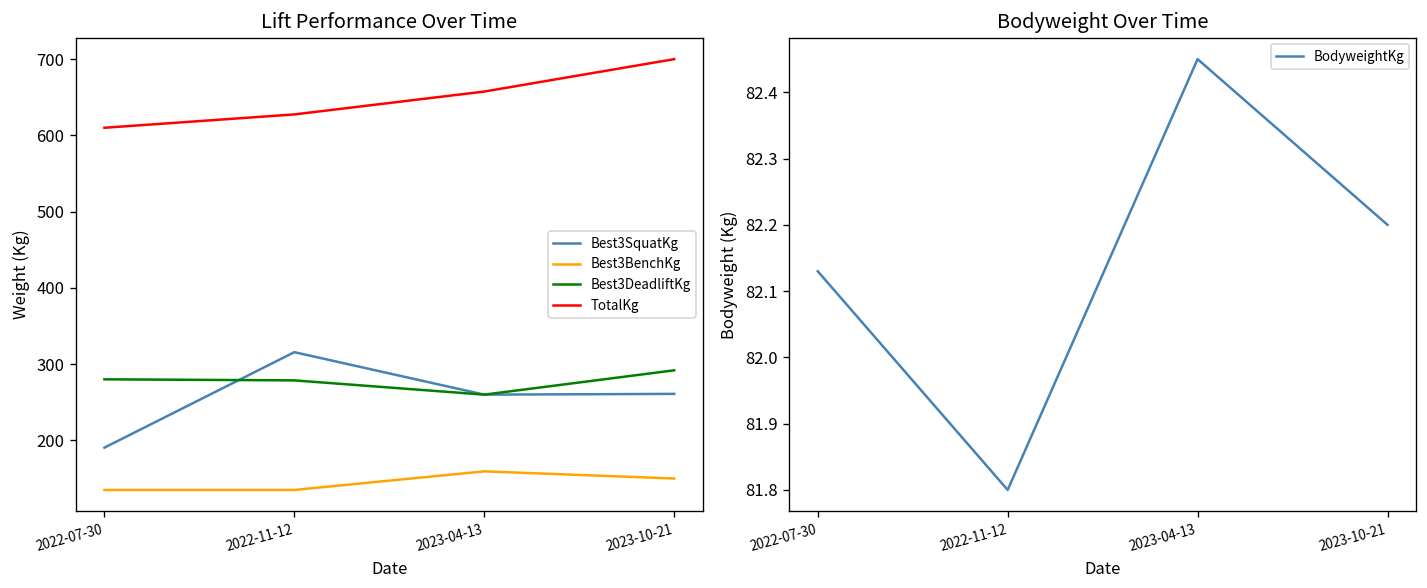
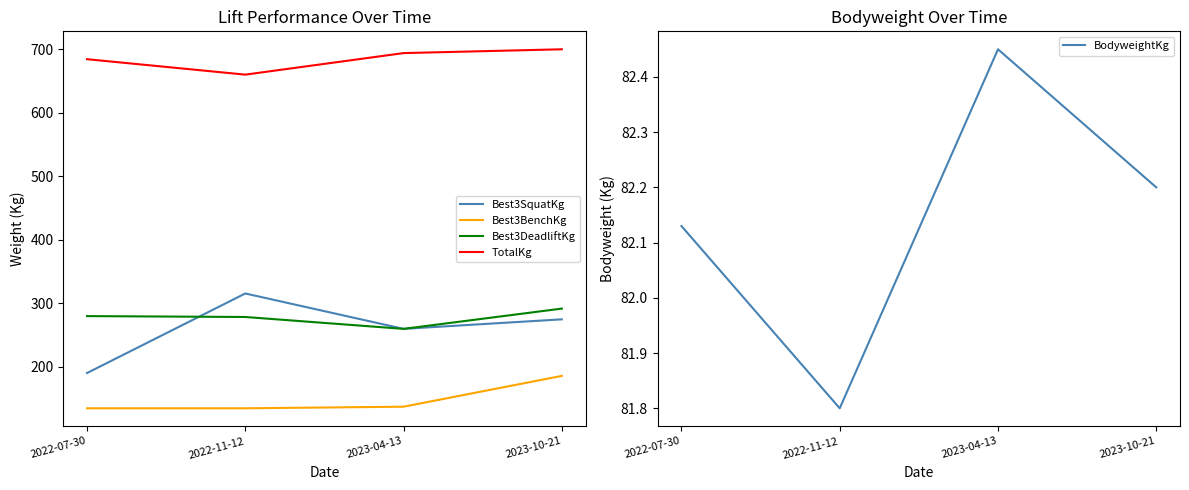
  {
    "Lift Performance Over Time": {
      "Best3SquatKg": {
        "2022-07-30": 190,
        "2022-11-12": 320,
-       "2023-10-21": 260
+       "2023-10-21": 280
      },
      "Best3BenchKg": {
        "2022-07-30": 140,
        "2022-11-12": 140,
-       "2023-04-13": 160,
-       "2023-10-21": 150
+       "2023-04-13": 140,
+       "2023-10-21": 190
      },
      "Best3DeadliftKg": {
        "2022-07-30": 280,
        "2022-11-12": 280,
        "2023-10-21": 290
      },
      "TotalKg": {
-       "2022-07-30": 610,
-       "2022-11-12": 630,
-       "2023-04-13": 660,
+       "2022-07-30": 680,
+       "2022-11-12": 660,
+       "2023-04-13": 690,
        "2023-10-21": 700
      }
    },
    "Bodyweight Over Time": {
      "2022-07-30": 82.13,
      "2022-11-12": 81.80,
      "2023-04-13": 82.45,
      "2023-10-21": 82.20
    }
  }
